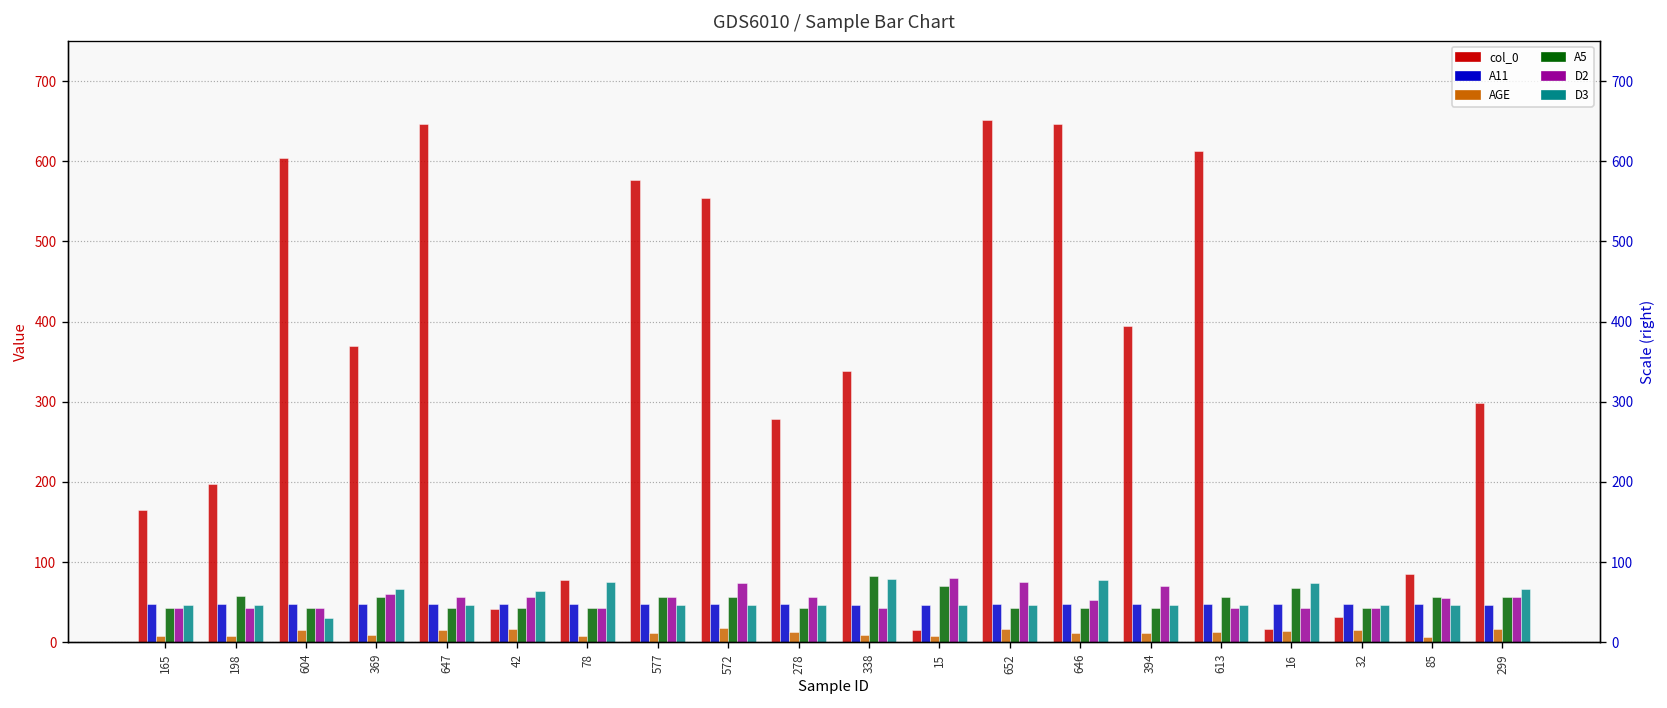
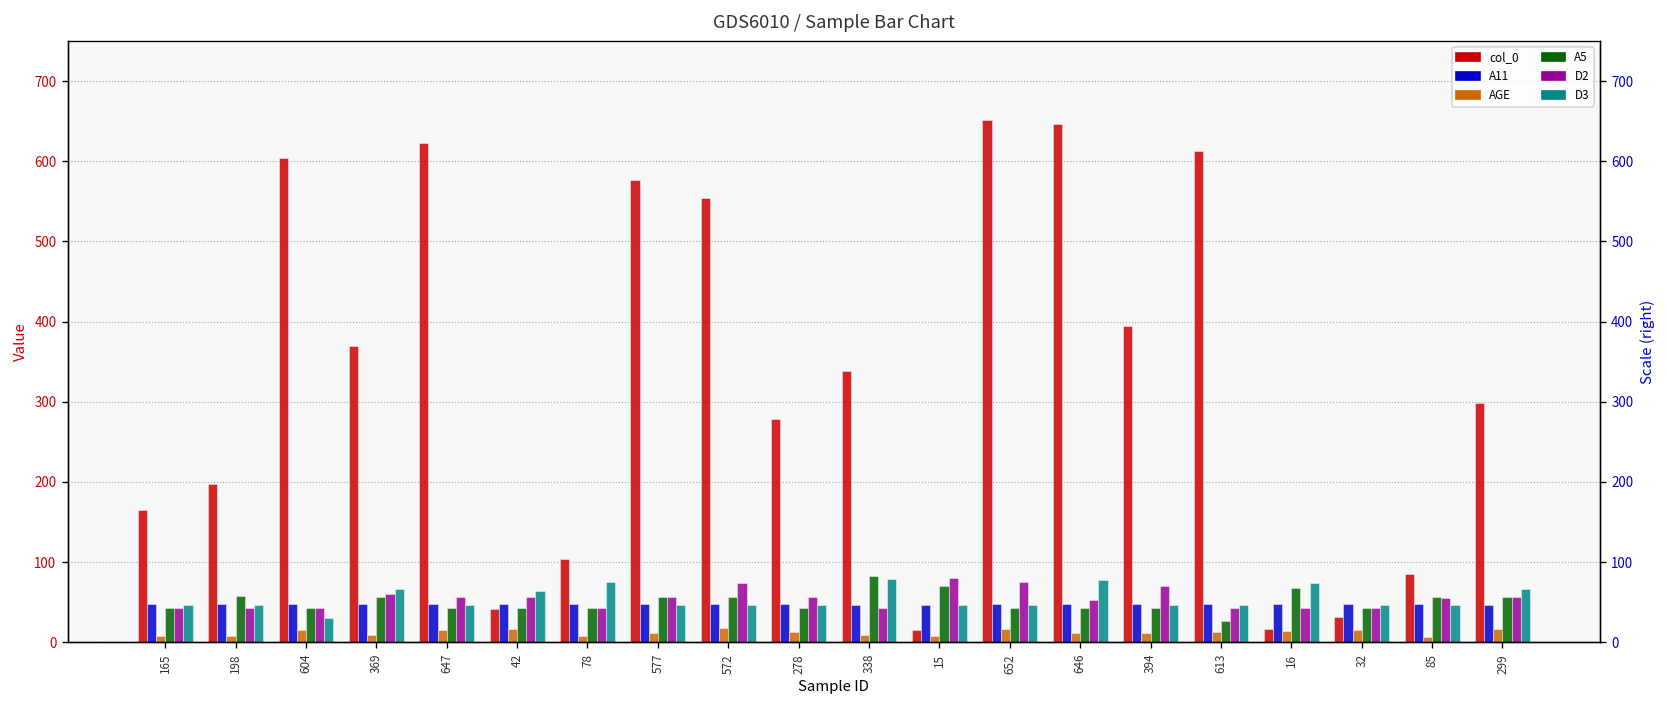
  {
    "col_0": {
      "165": 170,
      "198": 200,
      "604": 600,
      "369": 370,
-     "647": 650,
+     "647": 620,
      "42": 40,
-     "78": 80,
+     "78": 100,
      "577": 580,
      "572": 550,
      "278": 280,
      "338": 340,
      "15": 20,
      "652": 650,
      "646": 650,
      "394": 390,
      "613": 610,
      "16": 20,
      "32": 30,
      "85": 90,
      "299": 300
    },
    "A11": {
      "165": 50,
      "198": 50,
      "604": 50,
      "369": 50,
      "647": 50,
      "42": 50,
      "78": 50,
      "577": 50,
      "572": 50,
      "278": 50,
      "338": 50,
      "15": 50,
      "652": 50,
      "646": 50,
      "394": 50,
      "613": 50,
      "16": 50,
      "32": 50,
      "85": 50,
      "299": 50
    },
    "AGE": {
      "165": 10,
      "198": 10,
      "604": 20,
      "369": 10,
      "647": 20,
      "42": 20,
      "78": 10,
      "577": 10,
      "572": 20,
      "278": 10,
      "338": 10,
      "15": 10,
      "652": 20,
      "646": 10,
      "394": 10,
      "613": 10,
      "16": 10,
      "32": 20,
      "85": 10,
      "299": 20
    },
    "A5": {
      "165": 40,
      "198": 60,
      "604": 40,
      "369": 60,
      "647": 40,
      "42": 40,
      "78": 40,
      "577": 60,
      "572": 60,
      "278": 40,
      "338": 80,
      "15": 70,
      "652": 40,
      "646": 40,
      "394": 40,
-     "613": 60,
+     "613": 30,
      "16": 70,
      "32": 40,
      "85": 60,
      "299": 60
    },
    "D2": {
      "165": 40,
      "198": 40,
      "604": 40,
      "369": 60,
      "647": 60,
      "42": 60,
      "78": 40,
      "577": 60,
      "572": 70,
      "278": 60,
      "338": 40,
      "15": 80,
      "652": 80,
      "646": 50,
      "394": 70,
      "613": 40,
      "16": 40,
      "32": 40,
      "85": 60,
      "299": 60
    },
    "D3": {
      "165": 50,
      "198": 50,
      "604": 30,
      "369": 70,
      "647": 50,
      "42": 60,
      "78": 80,
      "577": 50,
      "572": 50,
      "278": 50,
      "338": 80,
      "15": 50,
      "652": 50,
      "646": 80,
      "394": 50,
      "613": 50,
      "16": 70,
      "32": 50,
      "85": 50,
      "299": 70
    }
  }
